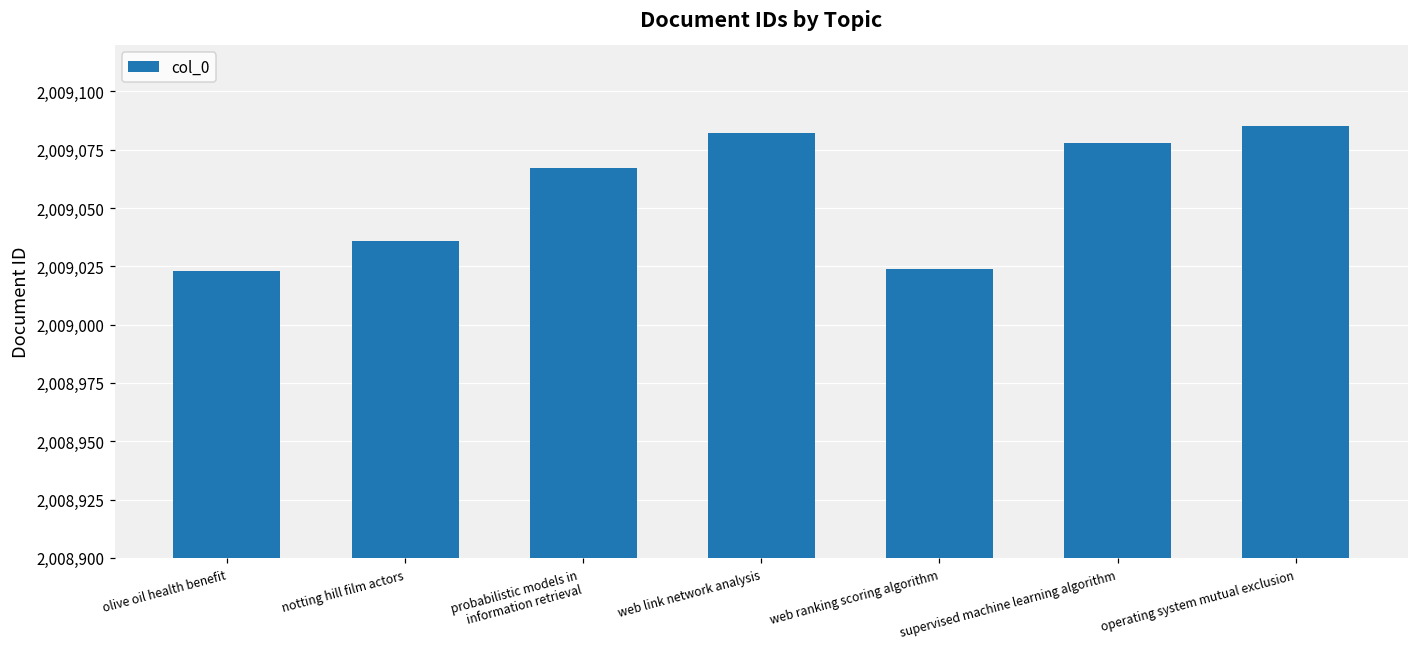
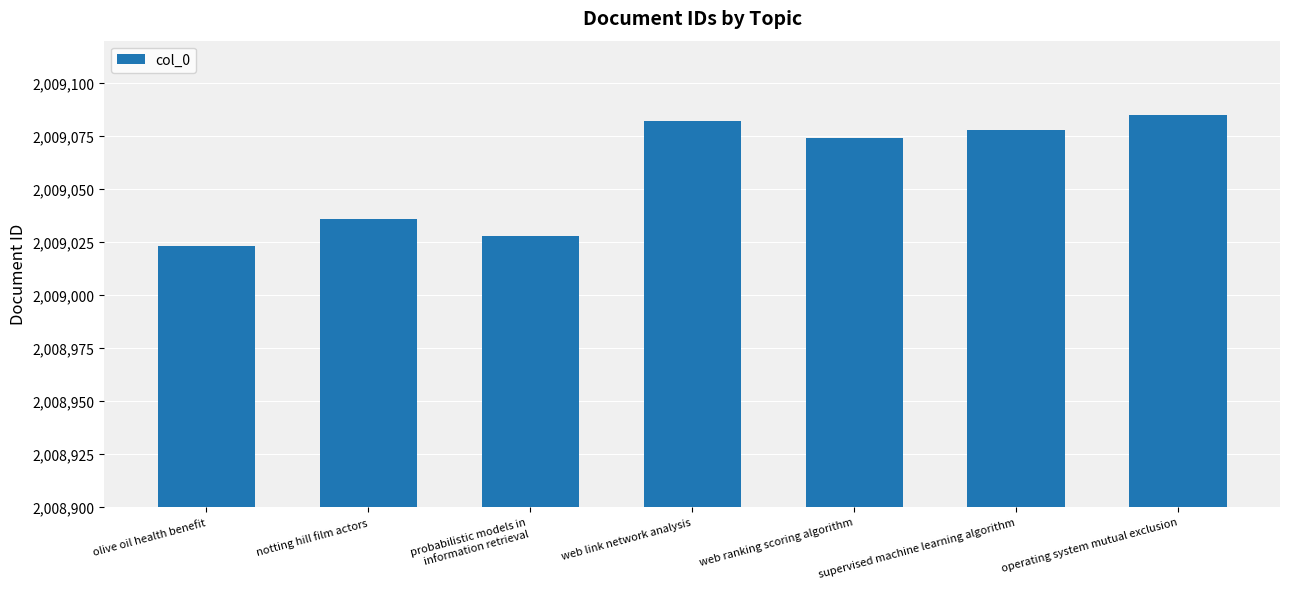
  {
    "olive oil health benefit": "2,009,023",
    "notting hill film actors": "2,009,036",
-   "probabilistic models in information retrieval": "2,009,067",
+   "probabilistic models in information retrieval": "2,009,028",
    "web link network analysis": "2,009,082",
-   "web ranking scoring algorithm": "2,009,024",
+   "web ranking scoring algorithm": "2,009,074",
    "supervised machine learning algorithm": "2,009,078",
    "operating system mutual exclusion": "2,009,085"
  }
